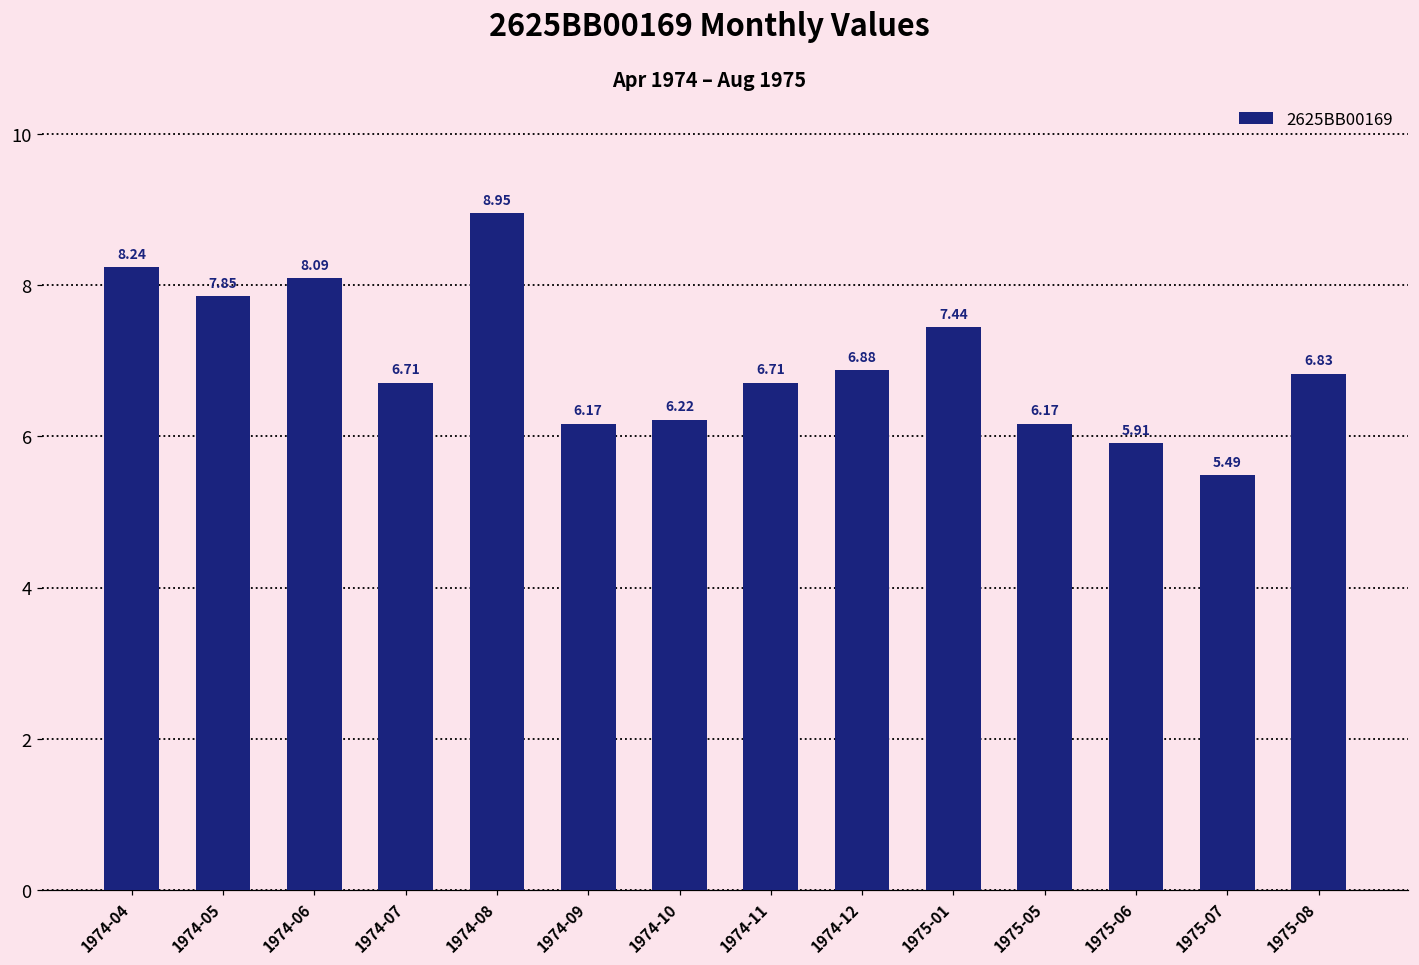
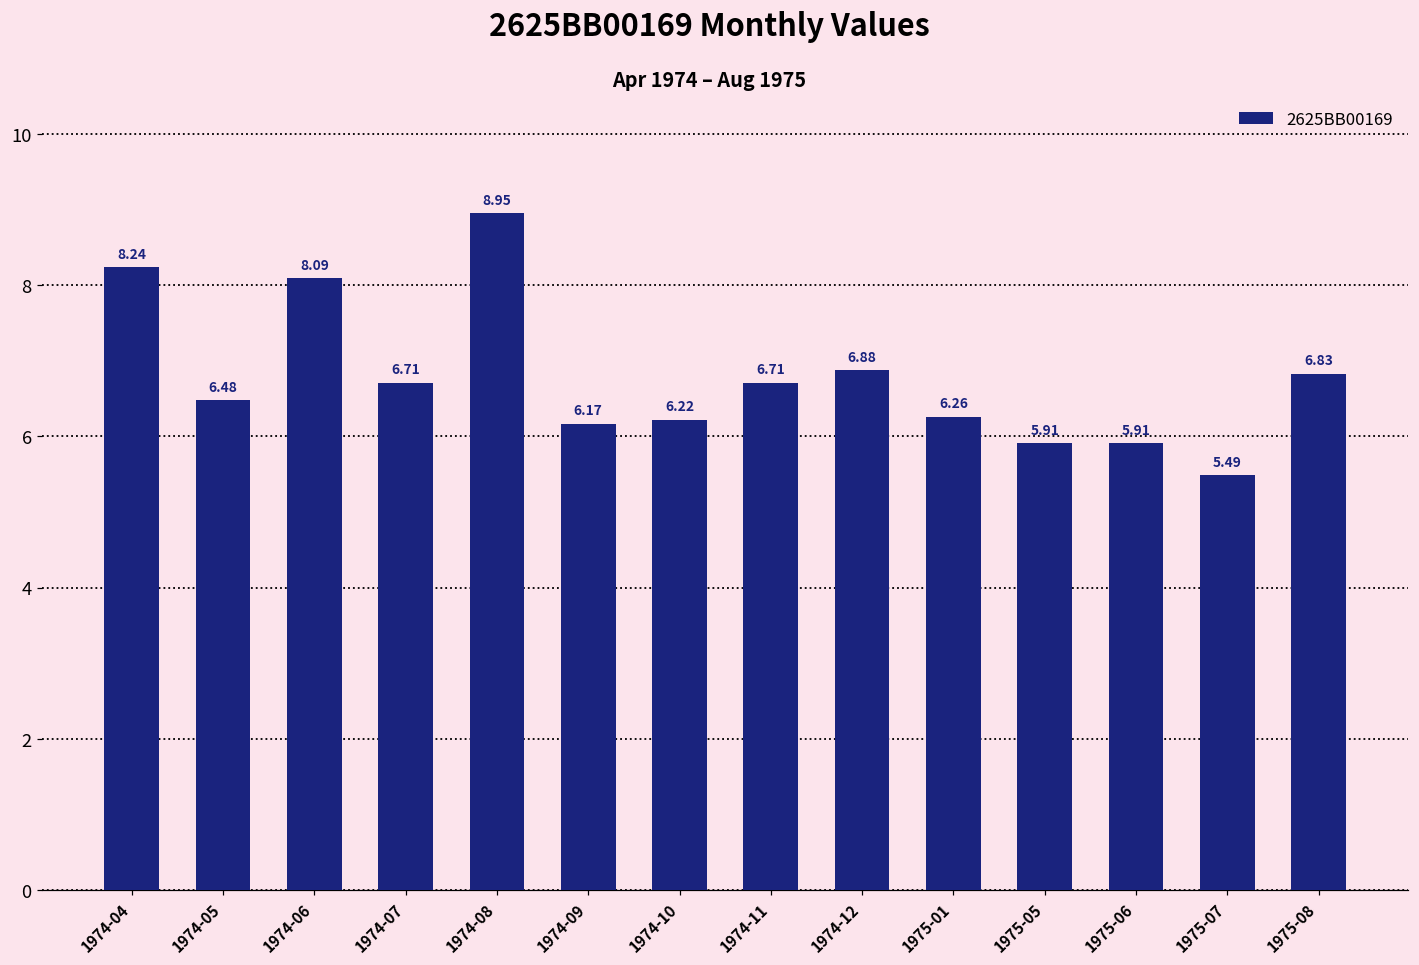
  {
    "1974-04": 8.24,
-   "1974-05": 7.85,
+   "1974-05": 6.48,
    "1974-06": 8.09,
    "1974-07": 6.71,
    "1974-08": 8.95,
    "1974-09": 6.17,
    "1974-10": 6.22,
    "1974-11": 6.71,
    "1974-12": 6.88,
-   "1975-01": 7.44,
-   "1975-05": 6.17,
+   "1975-01": 6.26,
+   "1975-05": 5.91,
    "1975-06": 5.91,
    "1975-07": 5.49,
    "1975-08": 6.83
  }
